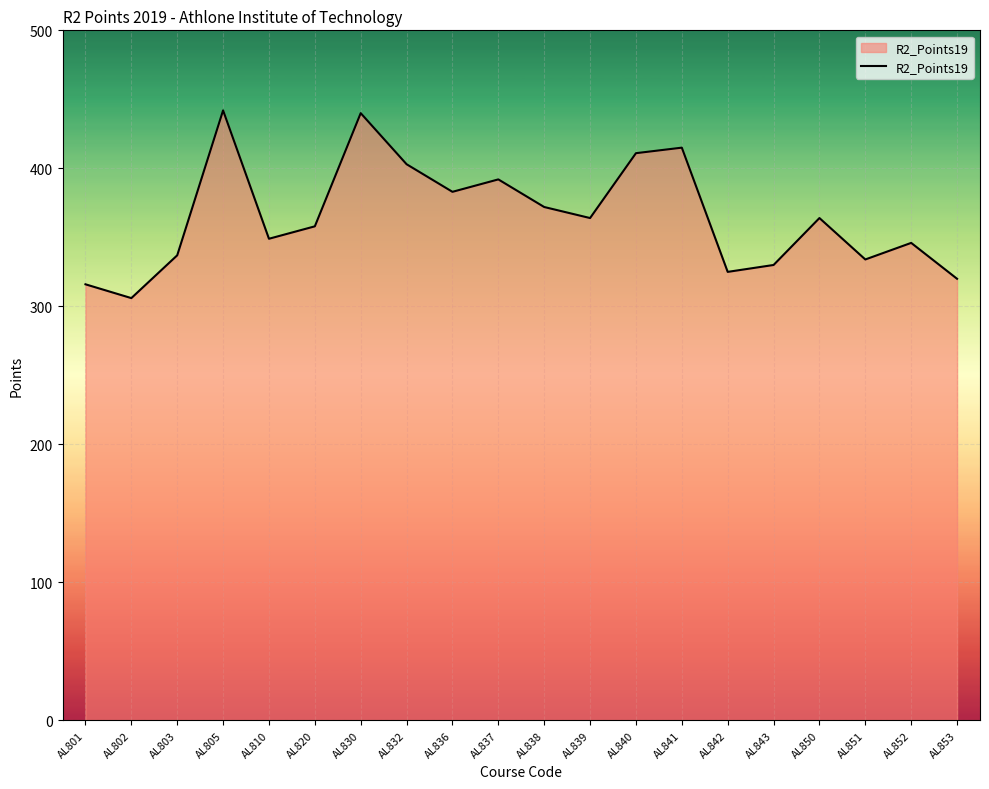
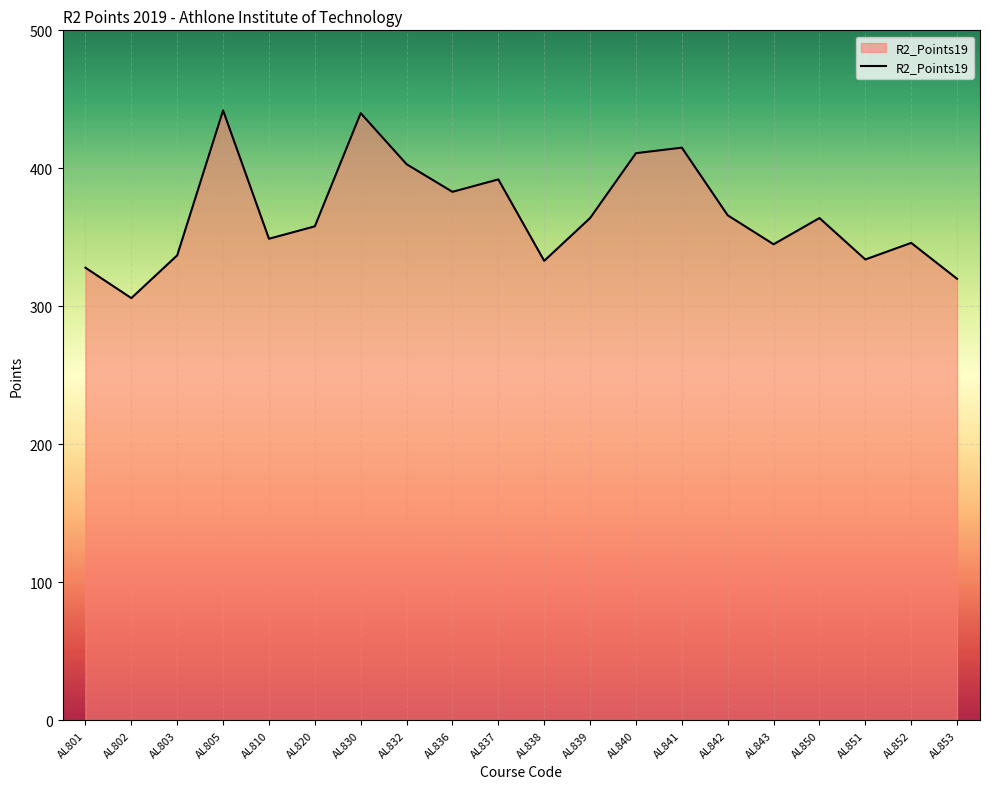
  {
-   "AL801": 316,
+   "AL801": 328,
    "AL802": 306,
    "AL803": 337,
    "AL805": 442,
    "AL810": 349,
    "AL820": 358,
    "AL830": 440,
    "AL832": 403,
    "AL836": 383,
    "AL837": 392,
-   "AL838": 372,
+   "AL838": 333,
    "AL839": 364,
    "AL840": 411,
    "AL841": 415,
-   "AL842": 325,
-   "AL843": 330,
+   "AL842": 366,
+   "AL843": 345,
    "AL850": 364,
    "AL851": 334,
    "AL852": 346,
    "AL853": 320
  }
